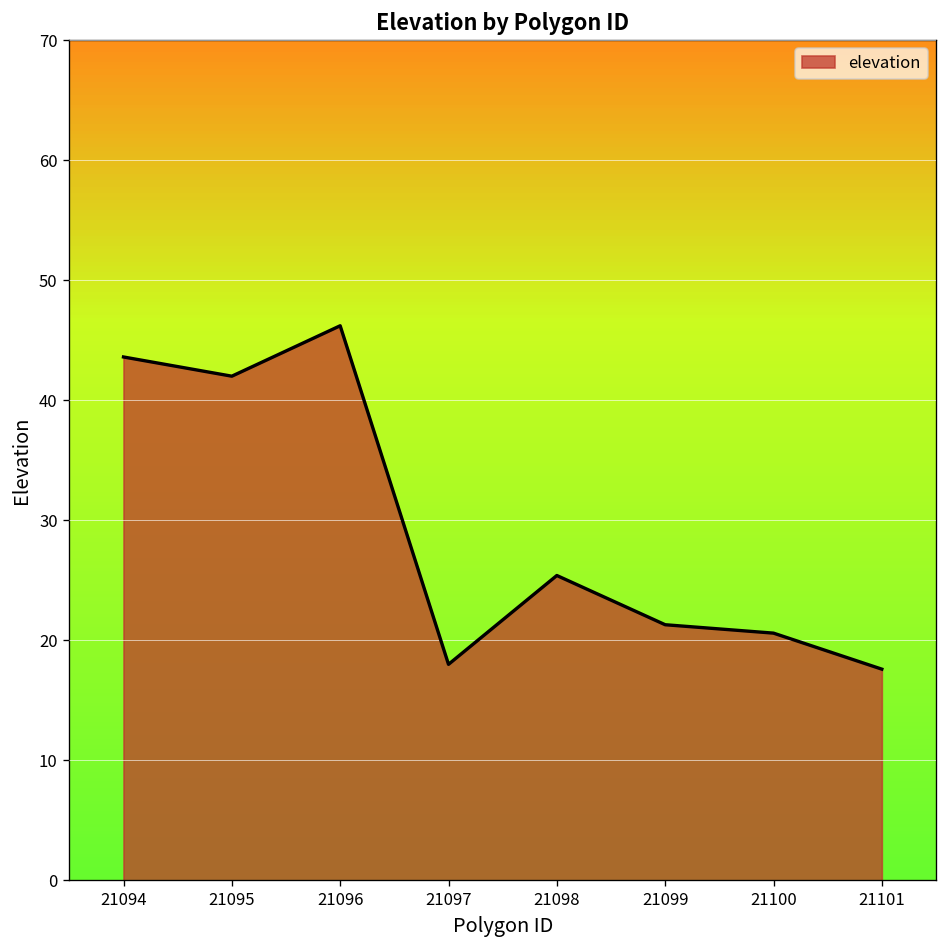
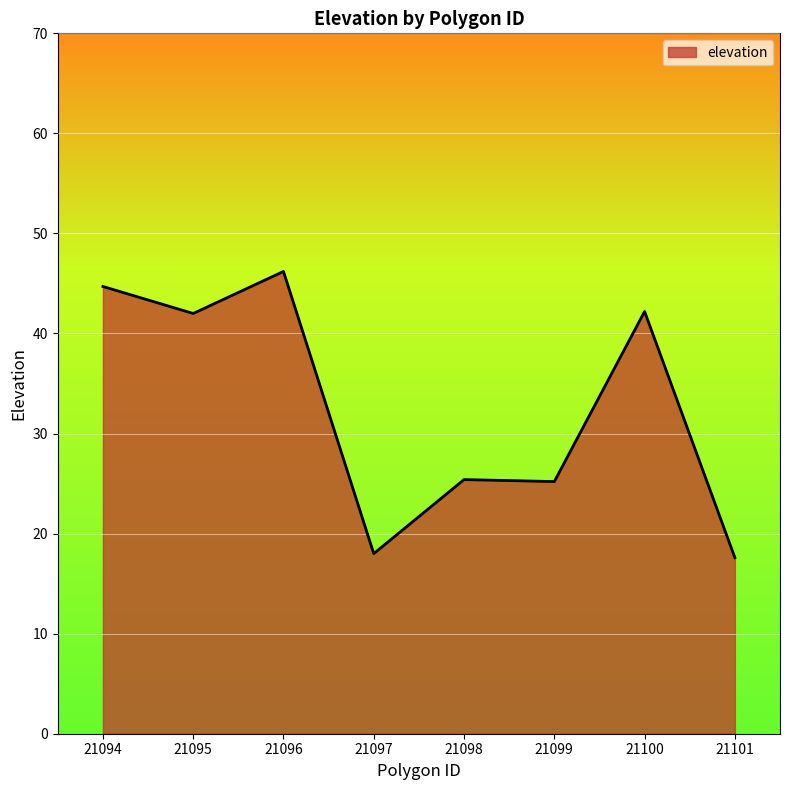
  {
-   "21094": 43.6,
+   "21094": 44.7,
    "21095": 42.0,
    "21096": 46.2,
    "21097": 18.0,
    "21098": 25.4,
-   "21099": 21.3,
-   "21100": 20.6,
+   "21099": 25.2,
+   "21100": 42.2,
    "21101": 17.6
  }
